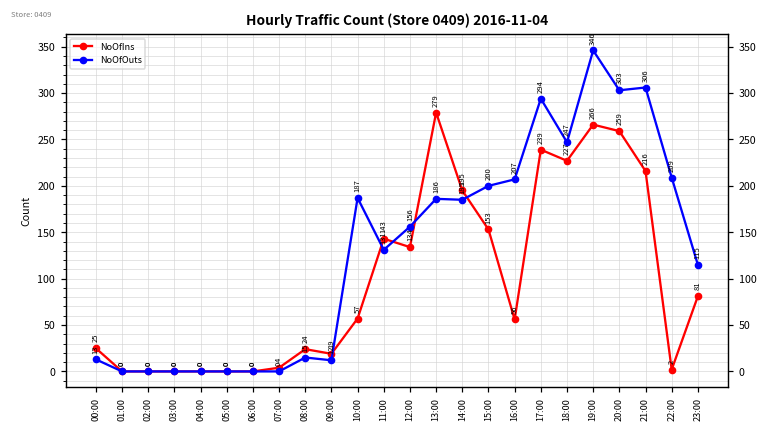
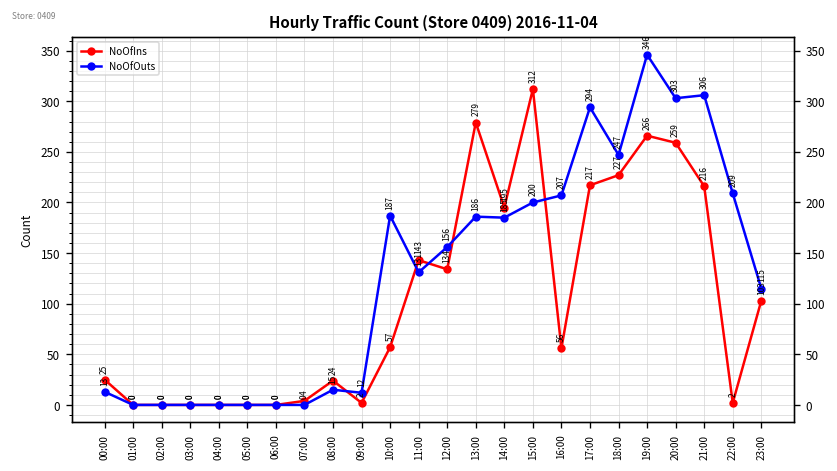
  {
    "NoOfIns": {
      "00:00": 25,
      "07:00": 4,
      "08:00": 24,
-     "09:00": 19,
+     "09:00": 2,
      "10:00": 57,
      "11:00": 143,
      "13:00": 279,
-     "15:00": 153,
+     "15:00": 312,
      "16:00": 56,
-     "17:00": 239,
+     "17:00": 217,
      "19:00": 266,
      "20:00": 259,
      "21:00": 216,
      "22:00": 2,
-     "23:00": 81
+     "23:00": 103
    },
    "NoOfOuts": {
      "07:00": 0,
      "10:00": 187,
      "12:00": 156,
      "13:00": 186,
      "15:00": 200,
      "16:00": 207,
      "17:00": 294,
      "18:00": 247,
      "19:00": 346,
      "20:00": 303,
      "21:00": 306,
      "22:00": 209,
      "23:00": 115
    }
  }
